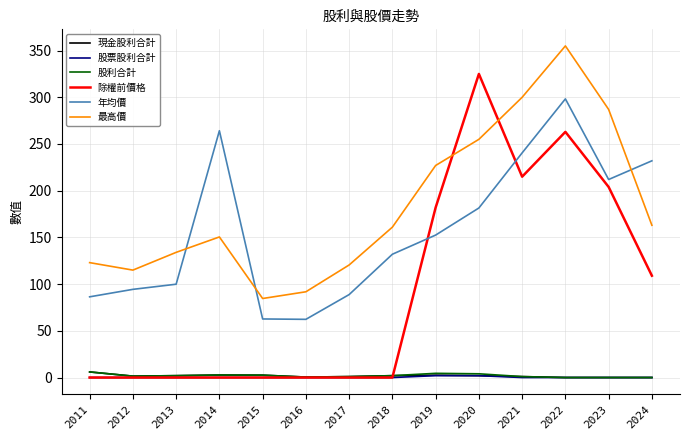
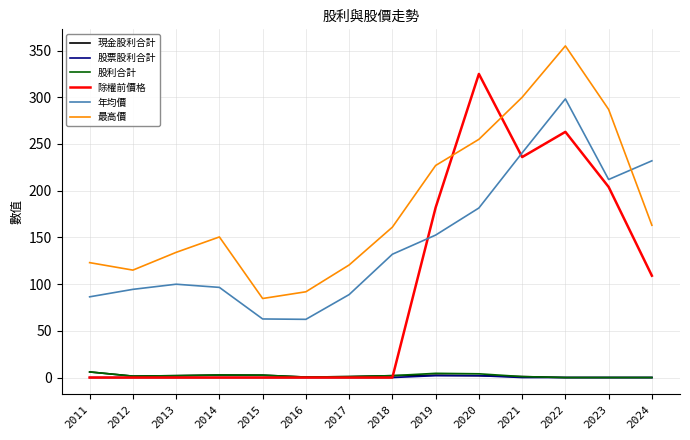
  {
    "除權前價格": {
      "2019": 180,
      "2020": 330,
-     "2021": 220,
+     "2021": 240,
      "2022": 260,
      "2023": 200,
      "2024": 110
    },
    "年均價": {
      "2011": 90,
      "2012": 90,
      "2013": 100,
-     "2014": 260,
+     "2014": 100,
      "2015": 60,
      "2016": 60,
      "2017": 90,
      "2018": 130,
      "2019": 150,
      "2020": 180,
      "2021": 240,
      "2022": 300,
      "2023": 210,
      "2024": 230
    },
    "最高價": {
      "2011": 120,
      "2012": 120,
      "2013": 130,
      "2014": 150,
      "2015": 80,
      "2016": 90,
      "2017": 120,
      "2018": 160,
      "2019": 230,
      "2020": 260,
      "2021": 300,
      "2022": 360,
      "2023": 290,
      "2024": 160
    }
  }
